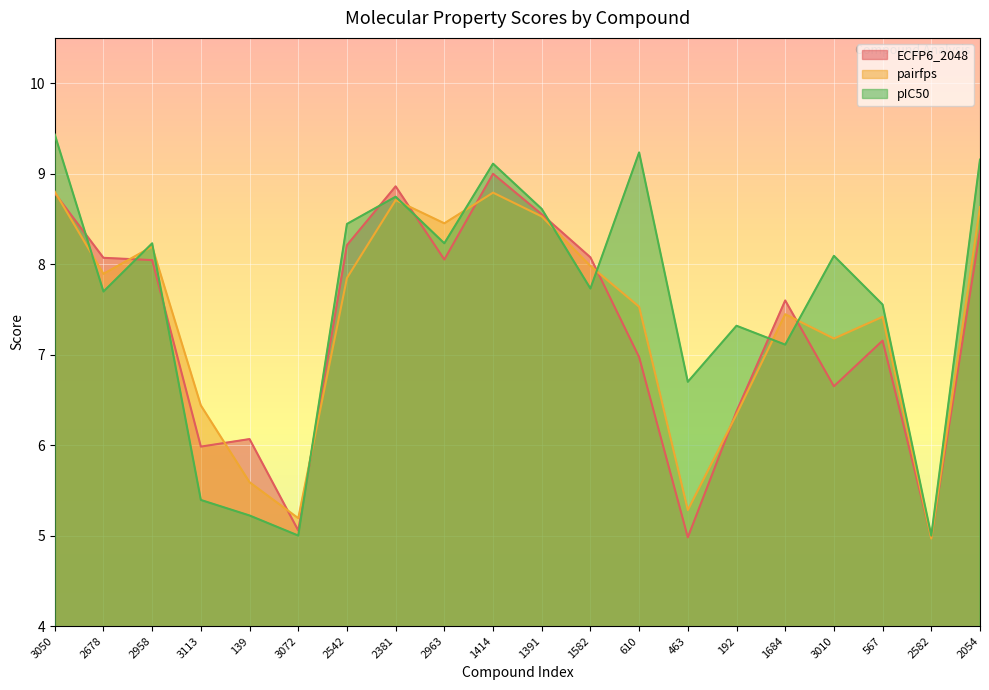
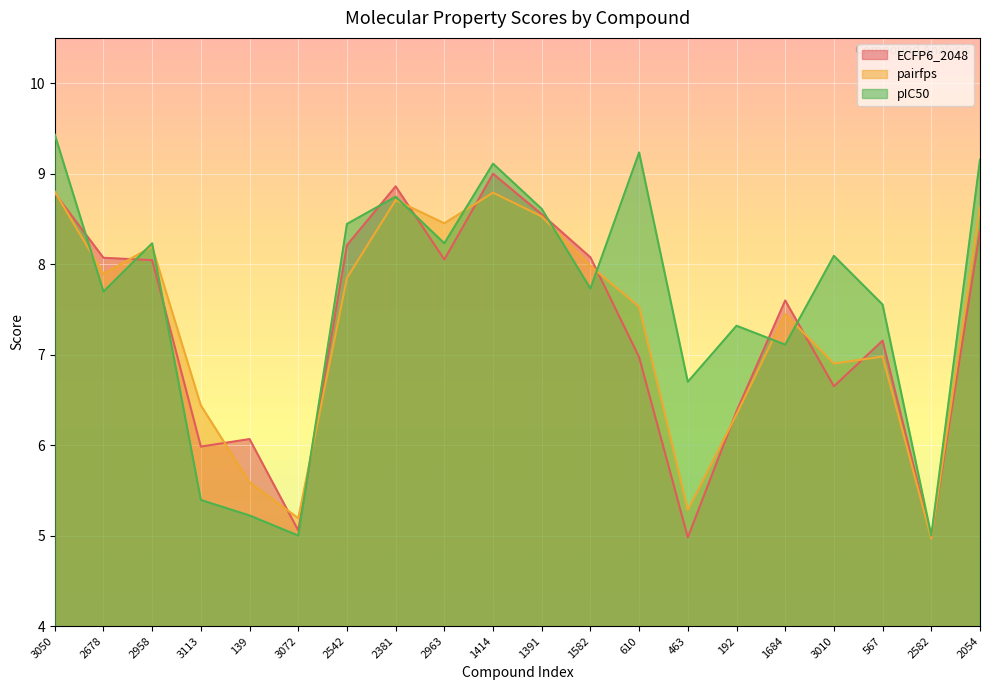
  {
    "ECFP6_2048": {
      "2678": 8.1,
      "2958": 8.0,
      "3113": 6.0,
      "139": 6.1,
      "3072": 5.1,
      "2542": 8.2,
      "2381": 8.9,
      "2963": 8.1,
      "1414": 9.0,
      "1582": 8.1,
      "610": 7.0,
      "463": 5.0,
      "192": 6.4,
      "1684": 7.6,
      "3010": 6.6,
      "567": 7.2,
      "2054": 8.4
    },
    "pairfps": {
      "2678": 7.9,
      "2958": 8.2,
      "3113": 6.4,
      "139": 5.6,
      "3072": 5.2,
      "2542": 7.8,
      "2381": 8.7,
      "2963": 8.5,
      "1414": 8.8,
      "1582": 8.0,
      "610": 7.5,
      "463": 5.3,
      "192": 6.3,
      "1684": 7.4,
-     "3010": 7.2,
-     "567": 7.4,
+     "3010": 6.9,
+     "567": 7.0,
      "2054": 8.6
    },
    "pIC50": {
      "3050": 9.4,
      "2678": 7.7,
      "2958": 8.2,
      "3113": 5.4,
      "139": 5.2,
      "3072": 5.0,
      "2542": 8.4,
      "2381": 8.7,
      "2963": 8.2,
      "1414": 9.1,
      "1391": 8.6,
      "1582": 7.7,
      "610": 9.2,
      "463": 6.7,
      "192": 7.3,
      "1684": 7.1,
      "3010": 8.1,
      "567": 7.6,
      "2054": 9.2
    }
  }
